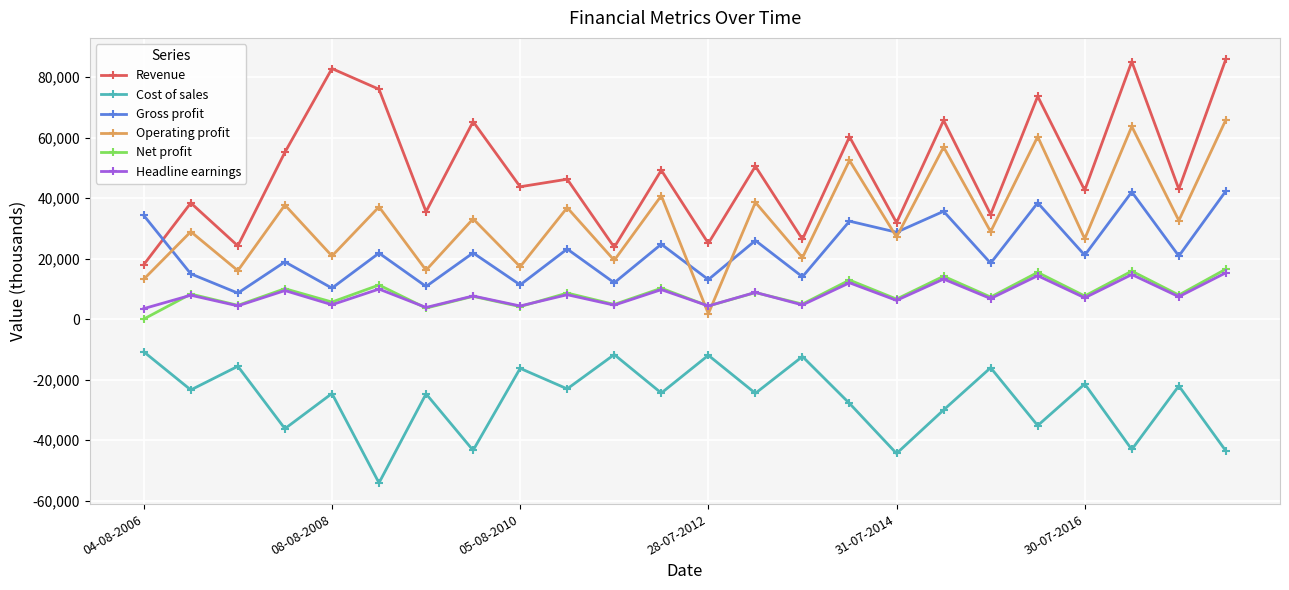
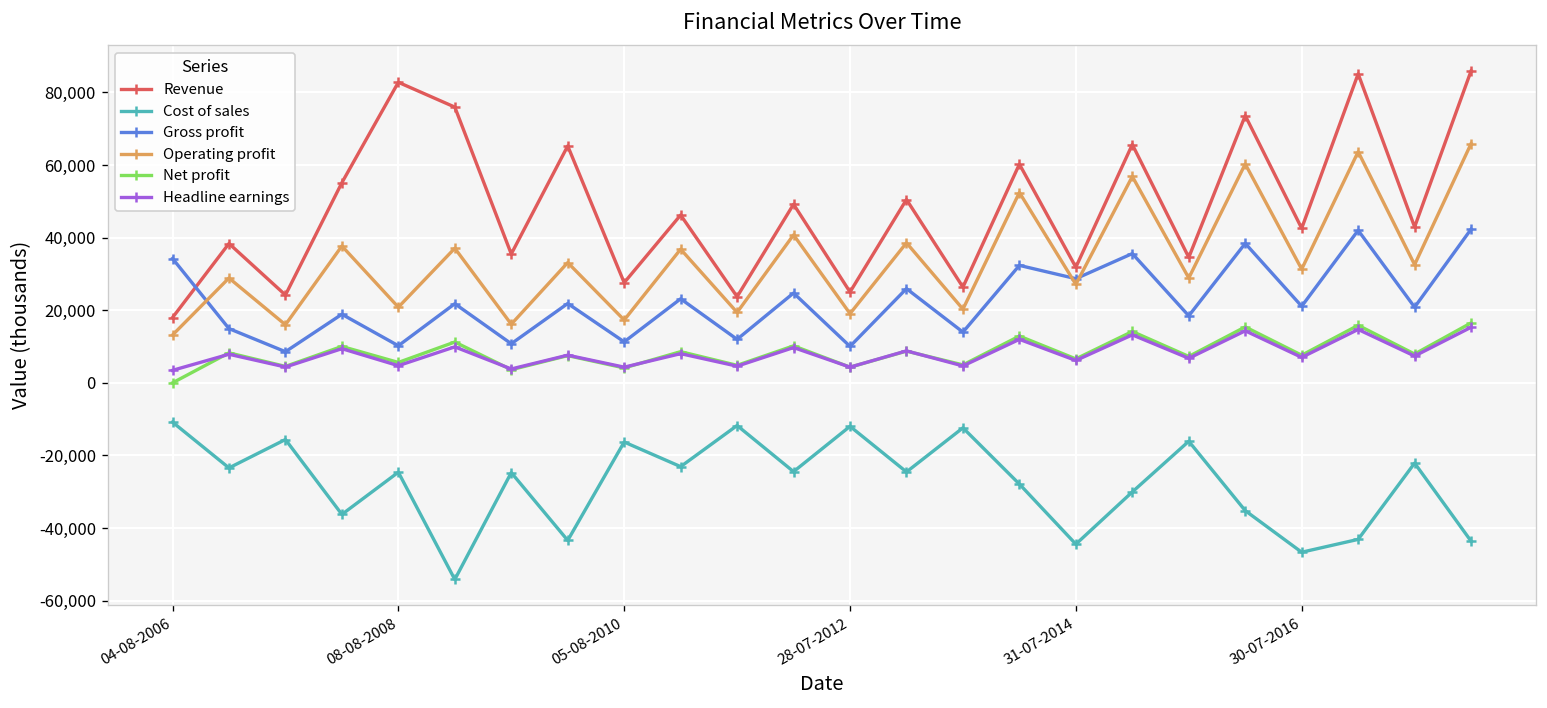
  {
    "Revenue": {
      "04-08-2006": "18,000",
      "08-08-2008": "83,000",
-     "05-08-2010": "44,000",
+     "05-08-2010": "28,000",
      "28-07-2012": "25,000",
      "31-07-2014": "32,000",
      "30-07-2016": "43,000"
    },
    "Cost of sales": {
      "04-08-2006": "-11,000",
      "08-08-2008": "-25,000",
      "05-08-2010": "-16,000",
      "28-07-2012": "-12,000",
      "31-07-2014": "-44,000",
-     "30-07-2016": "-21,000"
+     "30-07-2016": "-47,000"
    },
    "Gross profit": {
      "04-08-2006": "34,000",
      "08-08-2008": "10,000",
      "05-08-2010": "11,000",
-     "28-07-2012": "13,000",
+     "28-07-2012": "10,000",
      "31-07-2014": "29,000",
      "30-07-2016": "21,000"
    },
    "Operating profit": {
      "04-08-2006": "13,000",
      "08-08-2008": "21,000",
      "05-08-2010": "17,000",
-     "28-07-2012": "2,000",
+     "28-07-2012": "19,000",
      "31-07-2014": "27,000",
-     "30-07-2016": "27,000"
+     "30-07-2016": "31,000"
    },
    "Net profit": {
      "04-08-2006": "0",
      "08-08-2008": "6,000"
    },
    "Headline earnings": {
      "04-08-2006": "3,000",
      "08-08-2008": "5,000"
    }
  }
